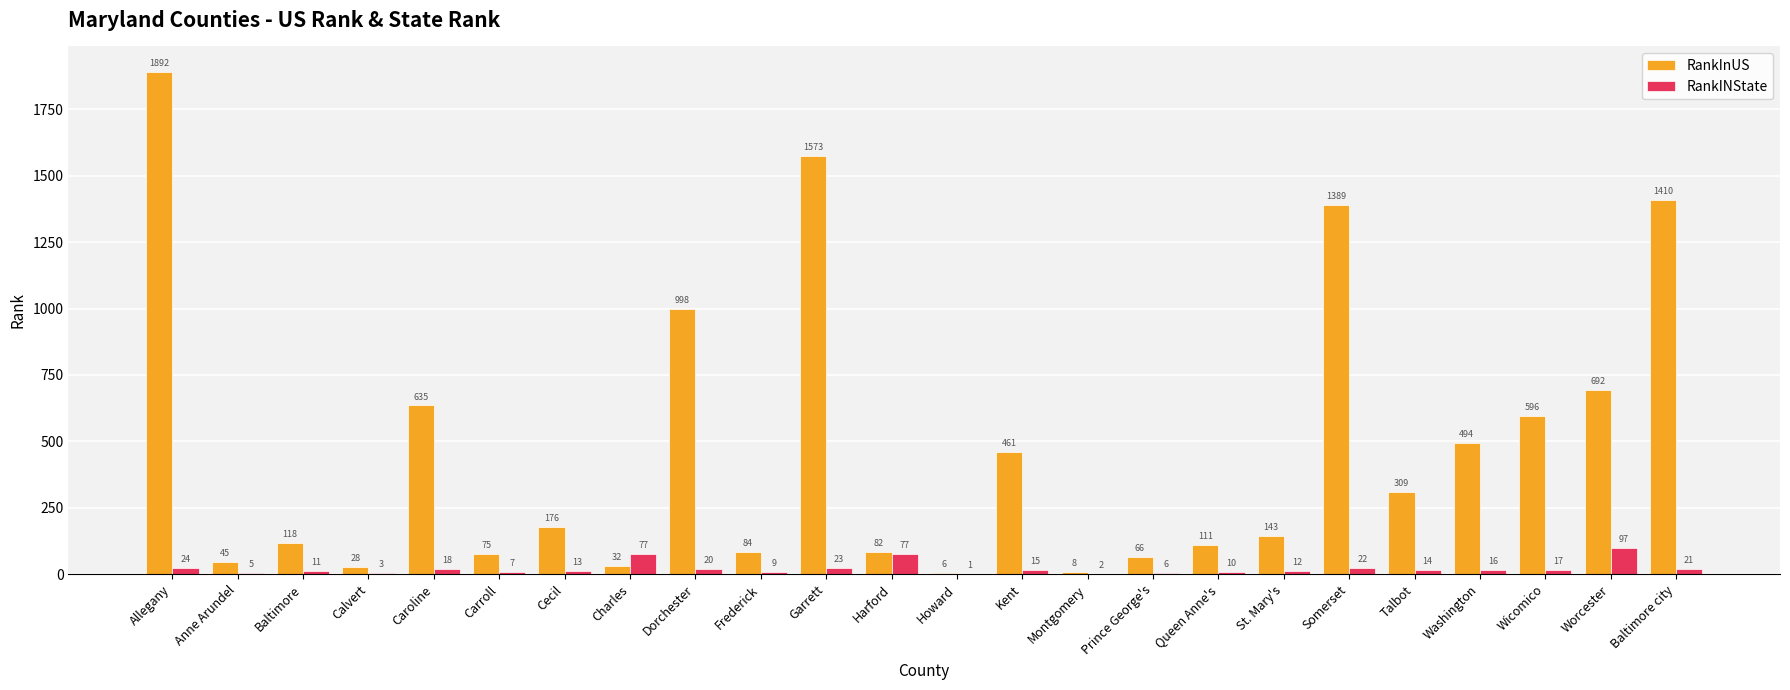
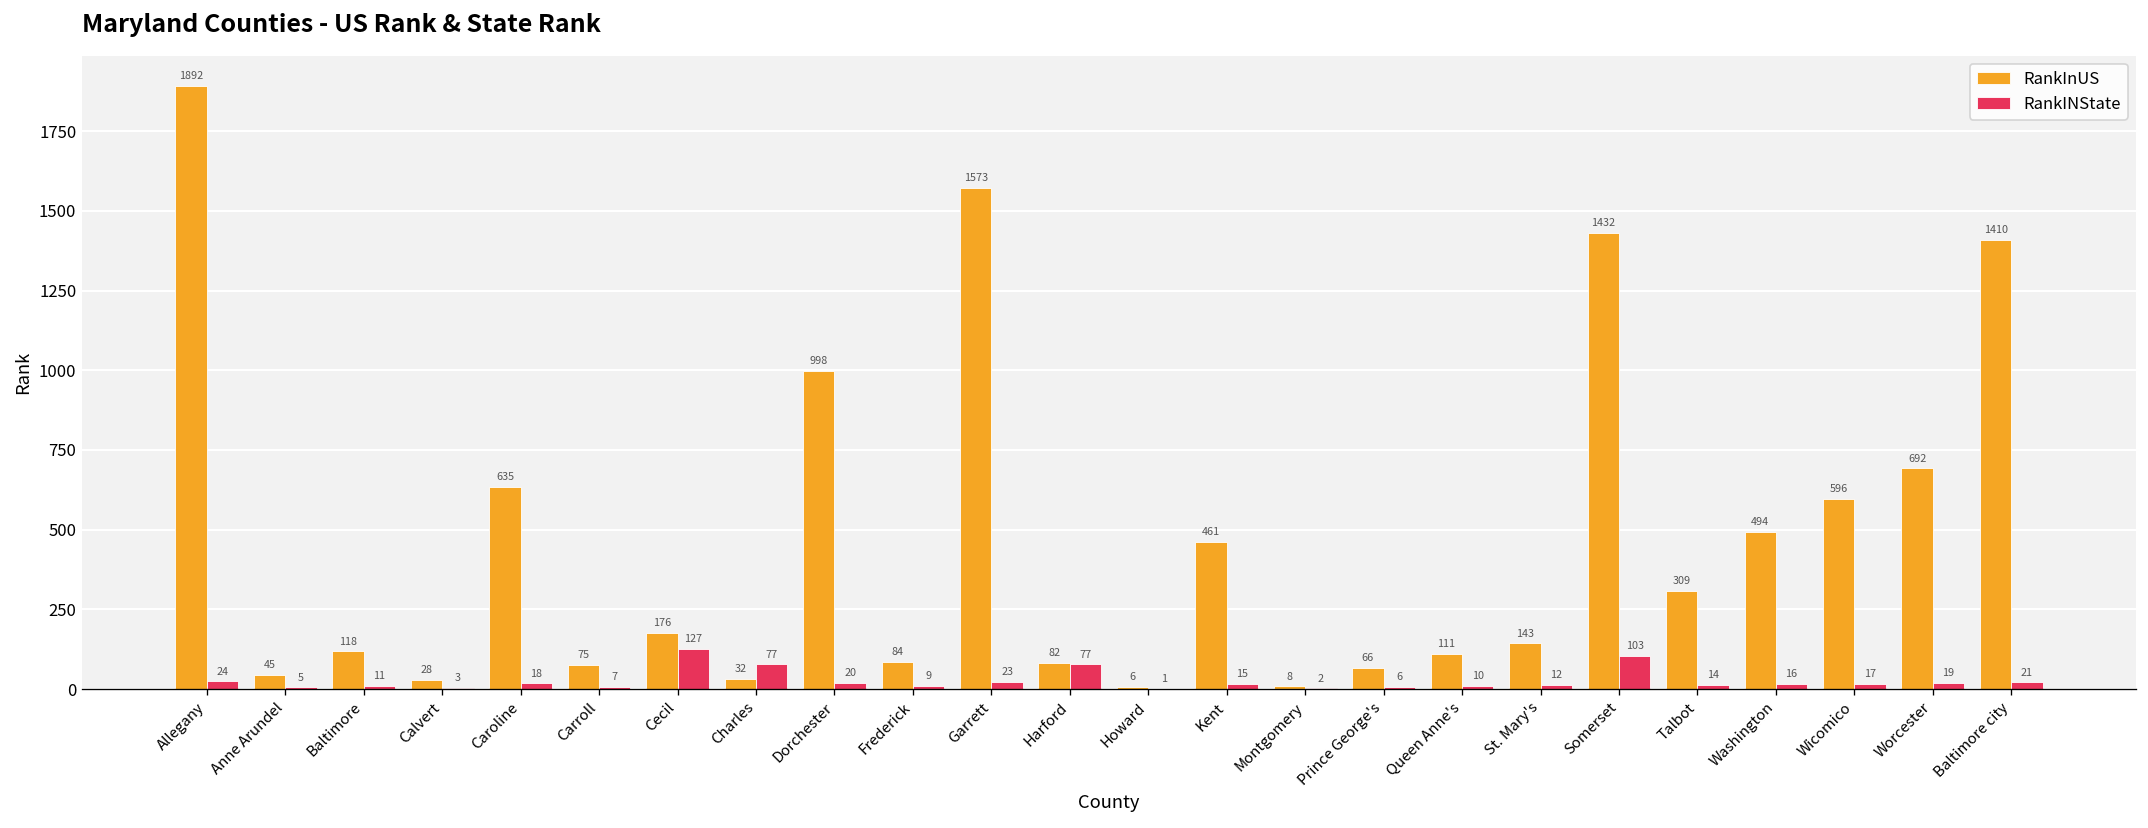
  {
    "RankInUS": {
      "Allegany": 1892,
      "Anne Arundel": 45,
      "Baltimore": 118,
      "Calvert": 28,
      "Caroline": 635,
      "Carroll": 75,
      "Cecil": 176,
      "Charles": 32,
      "Dorchester": 998,
      "Frederick": 84,
      "Garrett": 1573,
      "Harford": 82,
      "Howard": 6,
      "Kent": 461,
      "Montgomery": 8,
      "Prince George's": 66,
      "Queen Anne's": 111,
      "St. Mary's": 143,
-     "Somerset": 1389,
+     "Somerset": 1432,
      "Talbot": 309,
      "Washington": 494,
      "Wicomico": 596,
      "Worcester": 692,
      "Baltimore city": 1410
    },
    "RankINState": {
      "Allegany": 24,
      "Anne Arundel": 5,
      "Baltimore": 11,
      "Calvert": 3,
      "Caroline": 18,
      "Carroll": 7,
-     "Cecil": 13,
+     "Cecil": 127,
      "Charles": 77,
      "Dorchester": 20,
      "Frederick": 9,
      "Garrett": 23,
      "Harford": 77,
      "Howard": 1,
      "Kent": 15,
      "Montgomery": 2,
      "Prince George's": 6,
      "Queen Anne's": 10,
      "St. Mary's": 12,
-     "Somerset": 22,
+     "Somerset": 103,
      "Talbot": 14,
      "Washington": 16,
      "Wicomico": 17,
-     "Worcester": 97,
+     "Worcester": 19,
      "Baltimore city": 21
    }
  }
